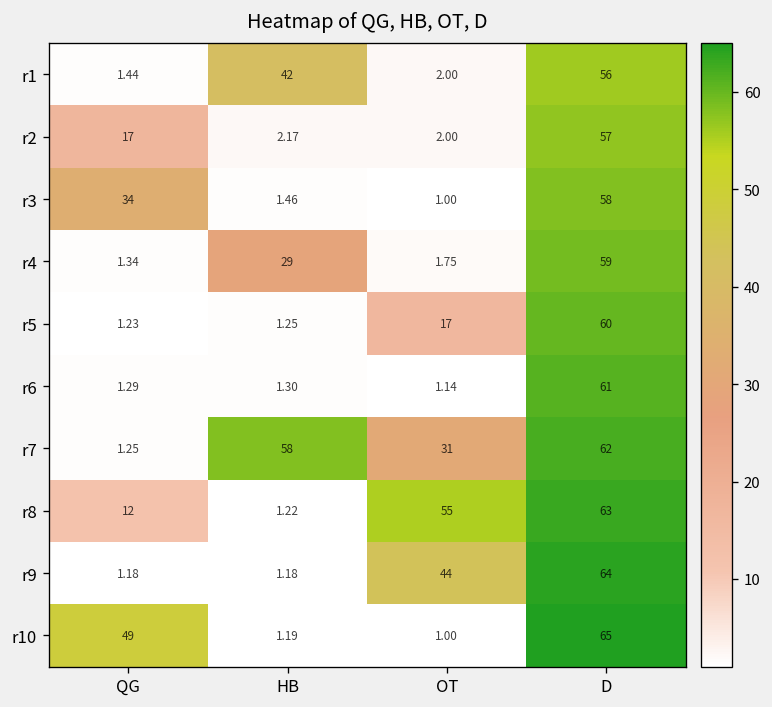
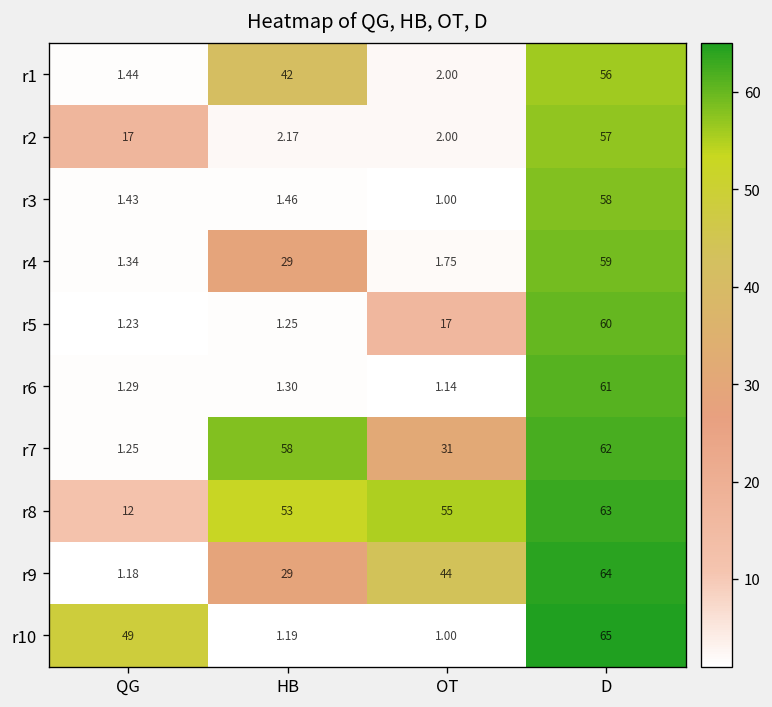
  {
    "r1": {
      "QG": 1.44,
      "HB": 42,
      "OT": 2.00,
      "D": 56
    },
    "r2": {
      "QG": 17,
      "HB": 2.17,
      "OT": 2.00,
      "D": 57
    },
    "r3": {
-     "QG": 34,
+     "QG": 1.43,
      "HB": 1.46,
      "OT": 1.00,
      "D": 58
    },
    "r4": {
      "QG": 1.34,
      "HB": 29,
      "OT": 1.75,
      "D": 59
    },
    "r5": {
      "QG": 1.23,
      "HB": 1.25,
      "OT": 17,
      "D": 60
    },
    "r6": {
      "QG": 1.29,
      "HB": 1.30,
      "OT": 1.14,
      "D": 61
    },
    "r7": {
      "QG": 1.25,
      "HB": 58,
      "OT": 31,
      "D": 62
    },
    "r8": {
      "QG": 12,
-     "HB": 1.22,
+     "HB": 53,
      "OT": 55,
      "D": 63
    },
    "r9": {
      "QG": 1.18,
-     "HB": 1.18,
+     "HB": 29,
      "OT": 44,
      "D": 64
    },
    "r10": {
      "QG": 49,
      "HB": 1.19,
      "OT": 1.00,
      "D": 65
    }
  }
